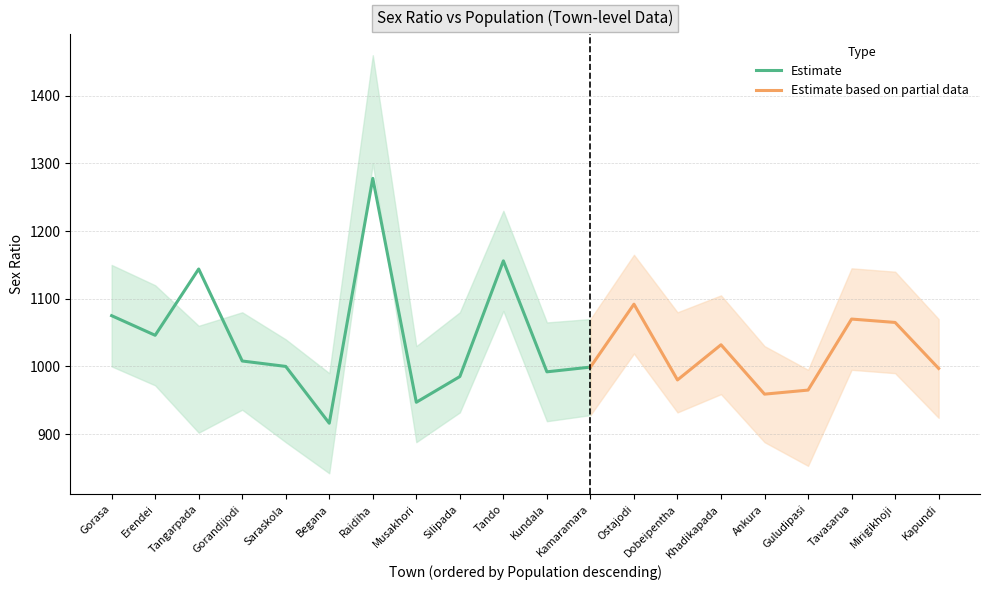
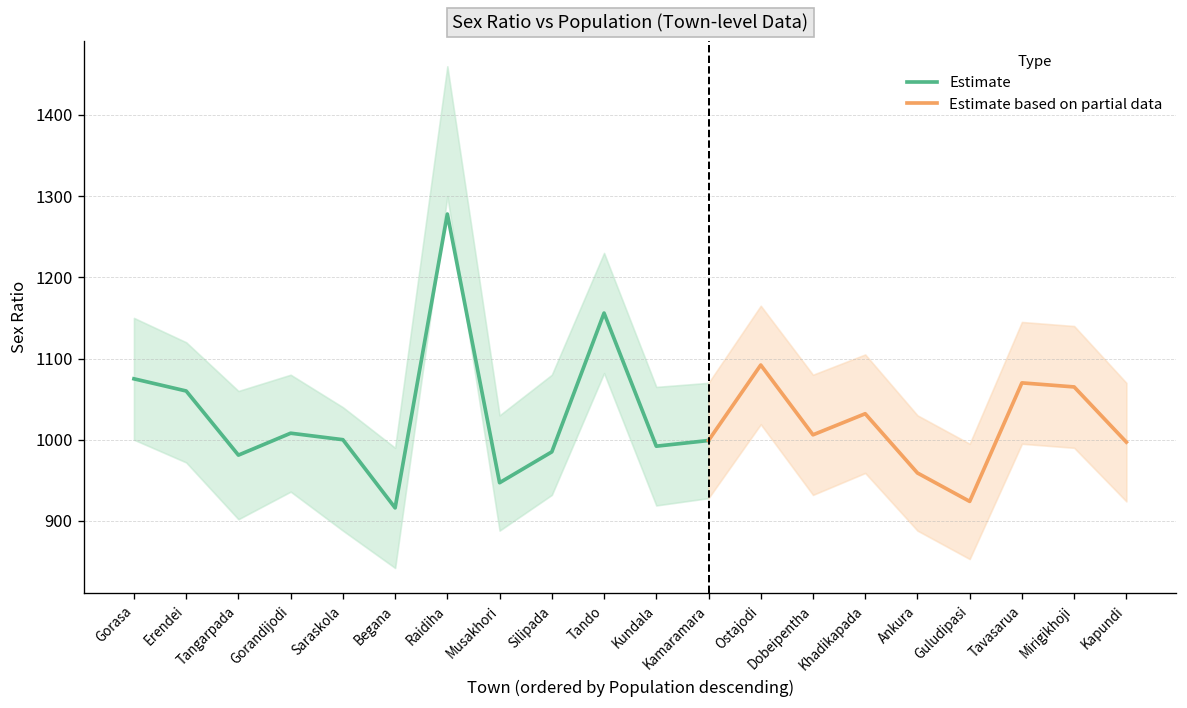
  {
    "Estimate": {
      "Gorasa": 1080,
-     "Erendei": 1050,
-     "Tangarpada": 1140,
+     "Erendei": 1060,
+     "Tangarpada": 980,
      "Gorandijodi": 1010,
      "Saraskola": 1000,
      "Begana": 920,
      "Raidiha": 1280,
      "Musakhori": 950,
      "Silipada": 990,
      "Tando": 1160,
      "Kundala": 990
    },
    "Estimate based on partial data": {
      "Ostajodi": 1090,
-     "Dobeipentha": 980,
+     "Dobeipentha": 1010,
      "Khadikapada": 1030,
      "Ankura": 960,
-     "Guludipasi": 970,
+     "Guludipasi": 920,
      "Tavasarua": 1070,
      "Mirigikhoji": 1070,
      "Kapundi": 1000
    }
  }
